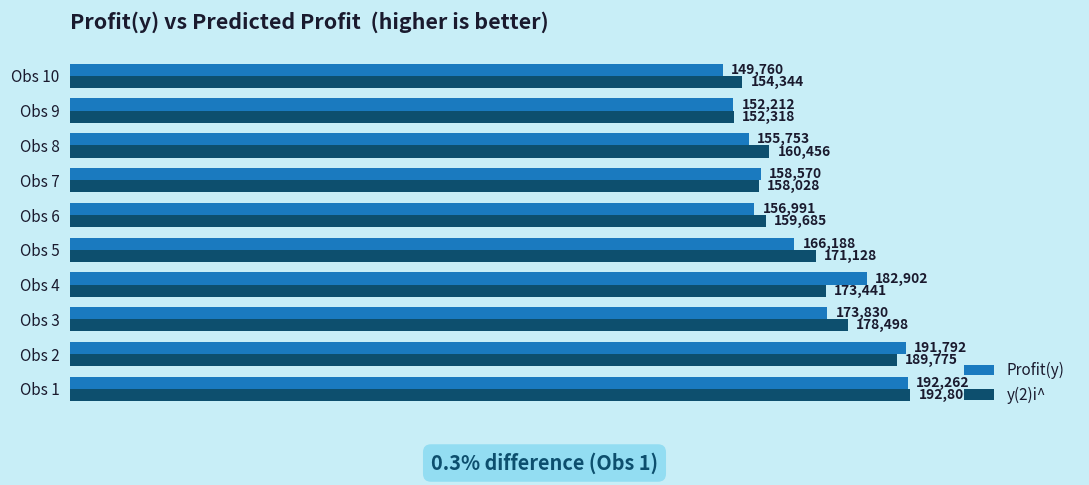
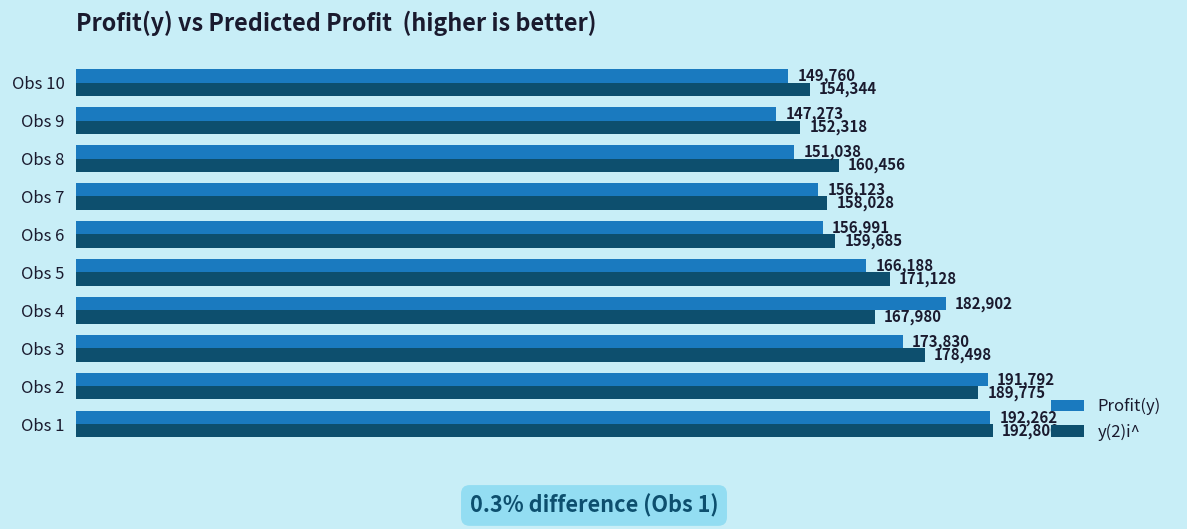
  {
    "Profit(y)": {
      "Obs 10": "149,760",
-     "Obs 9": "152,212",
-     "Obs 8": "155,753",
-     "Obs 7": "158,570",
+     "Obs 9": "147,273",
+     "Obs 8": "151,038",
+     "Obs 7": "156,123",
      "Obs 6": "156,991",
      "Obs 5": "166,188",
      "Obs 4": "182,902",
      "Obs 3": "173,830",
      "Obs 2": "191,792",
      "Obs 1": "192,262"
    },
    "y(2)i^": {
      "Obs 10": "154,344",
      "Obs 9": "152,318",
      "Obs 8": "160,456",
      "Obs 7": "158,028",
      "Obs 6": "159,685",
      "Obs 5": "171,128",
-     "Obs 4": "173,441",
+     "Obs 4": "167,980",
      "Obs 3": "178,498",
      "Obs 2": "189,775",
      "Obs 1": "192,800"
    }
  }
